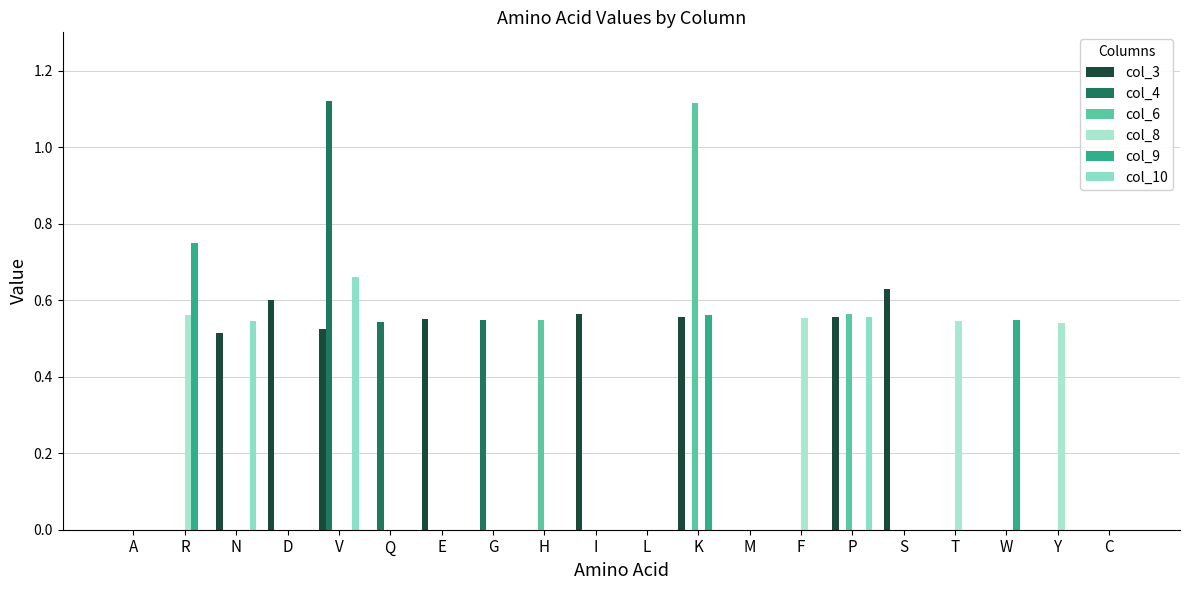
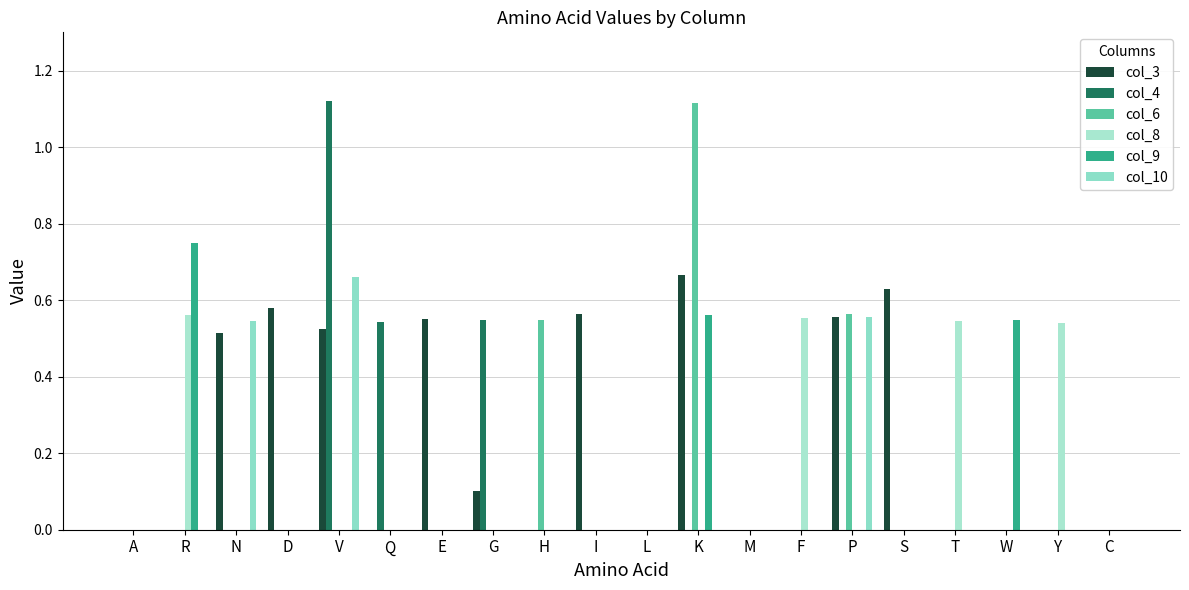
  {
    "col_3": {
      "A": 0.00,
      "R": 0.00,
      "N": 0.51,
-     "D": 0.60,
+     "D": 0.58,
      "V": 0.52,
      "Q": 0.00,
      "E": 0.55,
-     "G": 0.0,
+     "G": 0.1,
      "H": 0.00,
      "I": 0.56,
      "L": 0.00,
-     "K": 0.56,
+     "K": 0.67,
      "M": 0.00,
      "F": 0.00,
      "P": 0.56,
      "S": 0.63,
      "T": 0.00,
      "W": 0.00,
      "Y": 0.00,
      "C": 0.00
    },
    "col_4": {
      "A": 0.00,
      "R": 0.00,
      "N": 0.00,
      "D": 0.00,
      "V": 1.12,
      "Q": 0.54,
      "E": 0.00,
      "G": 0.55,
      "H": 0.00,
      "I": 0.00,
      "L": 0.00,
      "K": 0.00,
      "M": 0.00,
      "F": 0.00,
      "P": 0.00,
      "S": 0.00,
      "T": 0.00,
      "W": 0.00,
      "Y": 0.00,
      "C": 0.00
    }
  }
